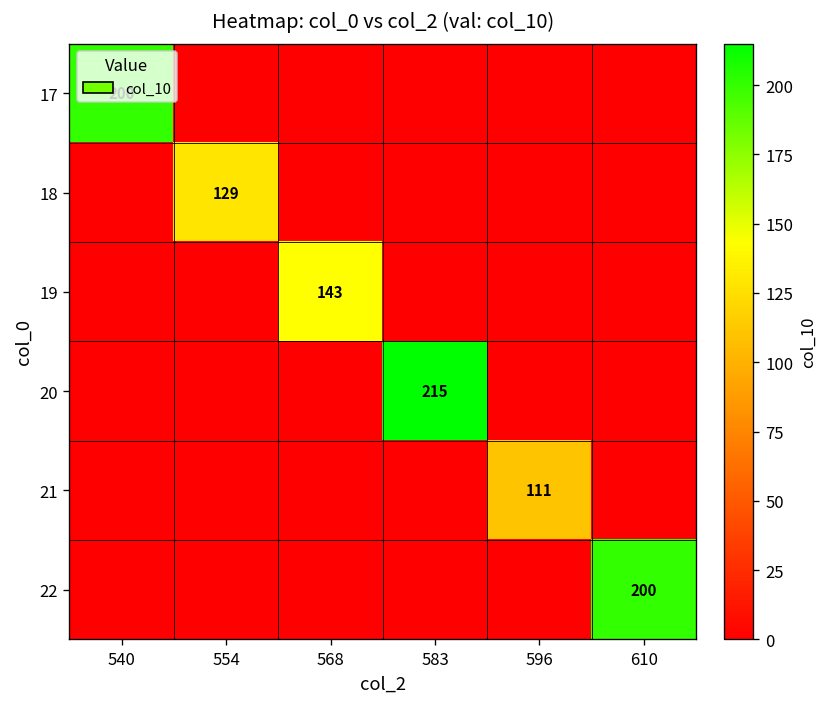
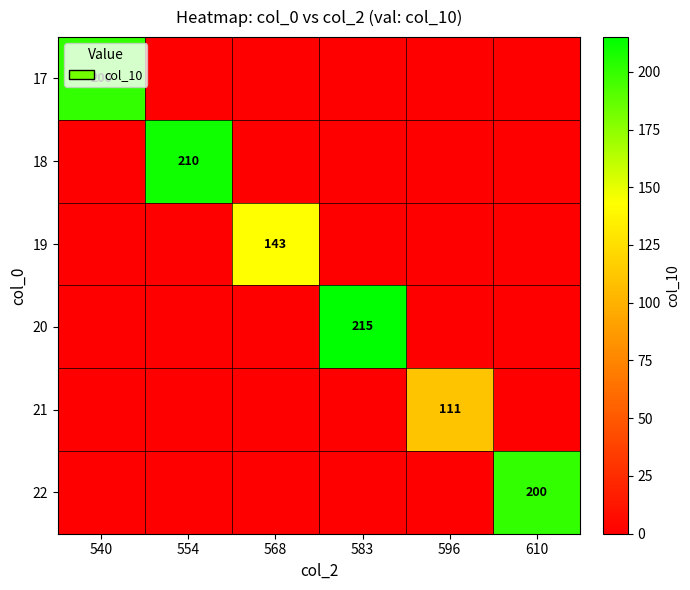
  {
    "18": {
-     "554": 129
+     "554": 210
    },
    "19": {
      "568": 143
    },
    "20": {
      "583": 215
    },
    "21": {
      "596": 111
    },
    "22": {
      "610": 200
    }
  }
